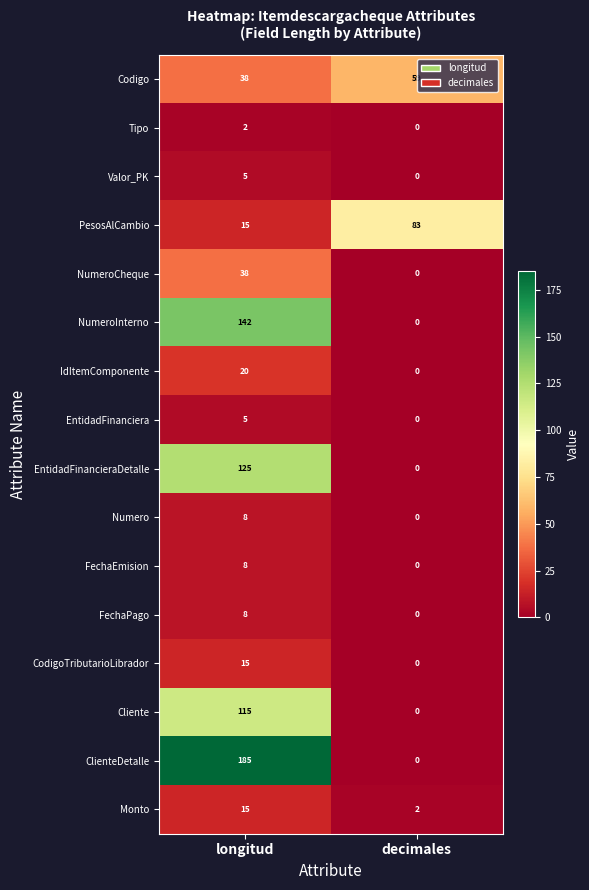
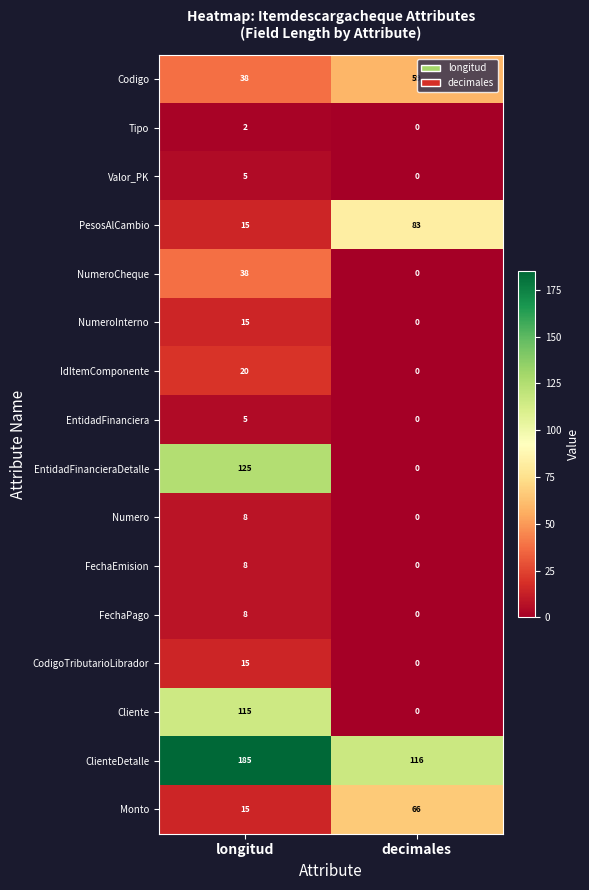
  {
    "Codigo": {
      "longitud": 38
    },
    "Tipo": {
      "longitud": 2,
      "decimales": 0
    },
    "Valor_PK": {
      "longitud": 5,
      "decimales": 0
    },
    "PesosAlCambio": {
      "longitud": 15,
      "decimales": 83
    },
    "NumeroCheque": {
      "longitud": 38,
      "decimales": 0
    },
    "NumeroInterno": {
-     "longitud": 142,
+     "longitud": 15,
      "decimales": 0
    },
    "IdItemComponente": {
      "longitud": 20,
      "decimales": 0
    },
    "EntidadFinanciera": {
      "longitud": 5,
      "decimales": 0
    },
    "EntidadFinancieraDetalle": {
      "longitud": 125,
      "decimales": 0
    },
    "Numero": {
      "longitud": 8,
      "decimales": 0
    },
    "FechaEmision": {
      "longitud": 8,
      "decimales": 0
    },
    "FechaPago": {
      "longitud": 8,
      "decimales": 0
    },
    "CodigoTributarioLibrador": {
      "longitud": 15,
      "decimales": 0
    },
    "Cliente": {
      "longitud": 115,
      "decimales": 0
    },
    "ClienteDetalle": {
      "longitud": 185,
-     "decimales": 0
+     "decimales": 116
    },
    "Monto": {
      "longitud": 15,
-     "decimales": 2
+     "decimales": 66
    }
  }
